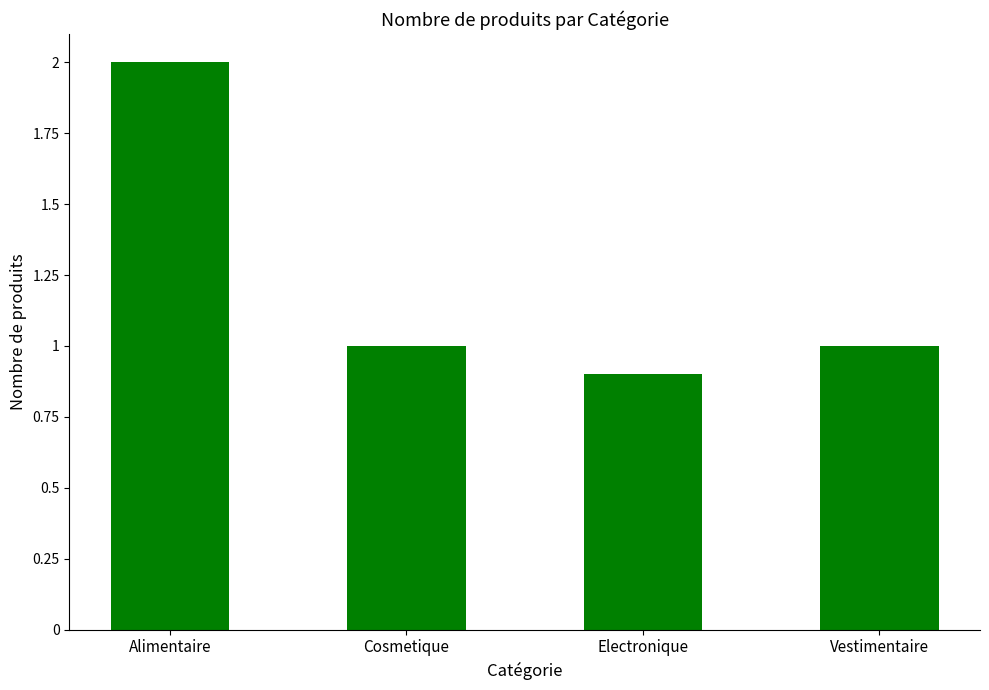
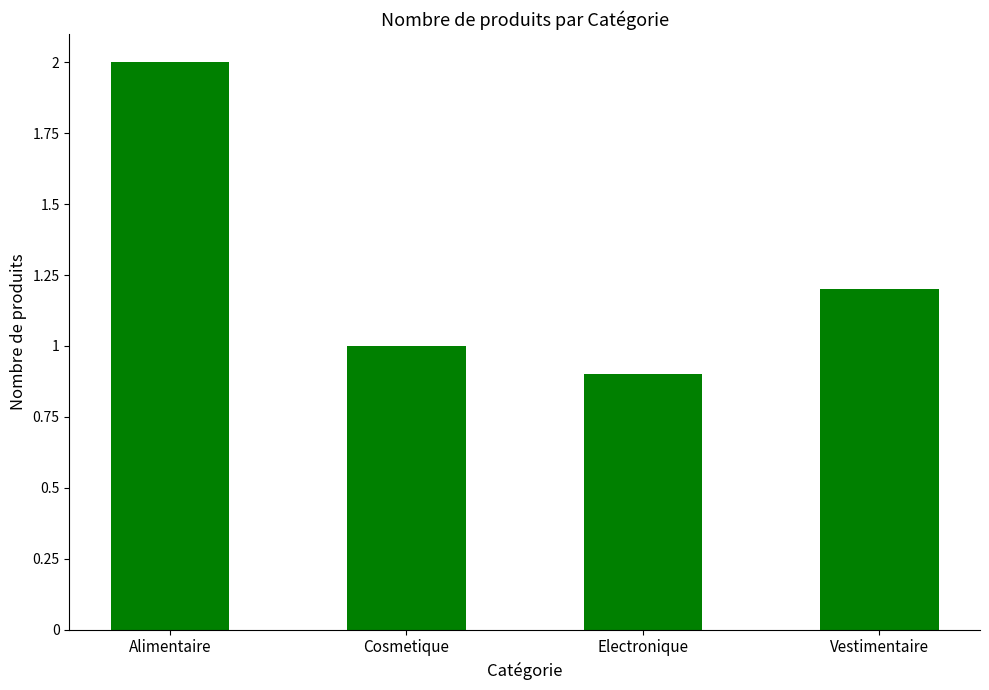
  {
    "Alimentaire": 2.0,
    "Cosmetique": 1.0,
    "Electronique": 0.9,
-   "Vestimentaire": 1.0
+   "Vestimentaire": 1.2
  }
